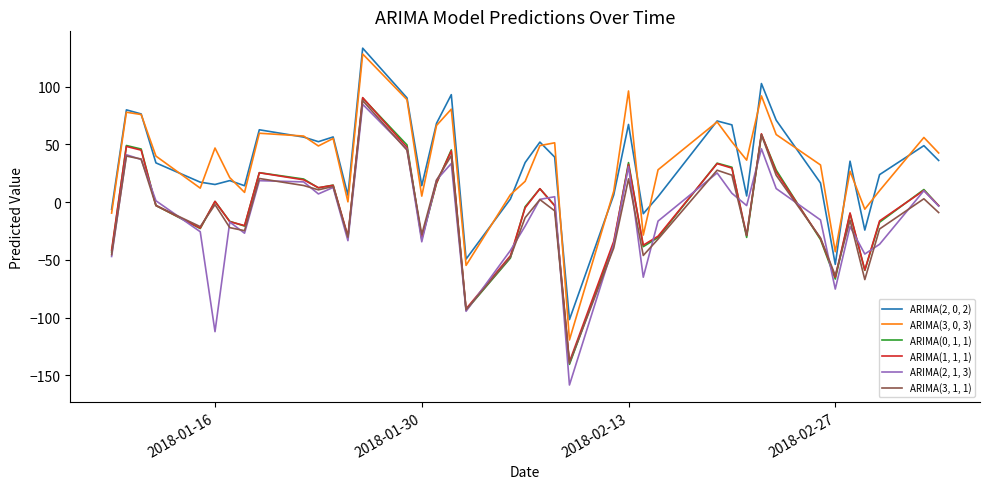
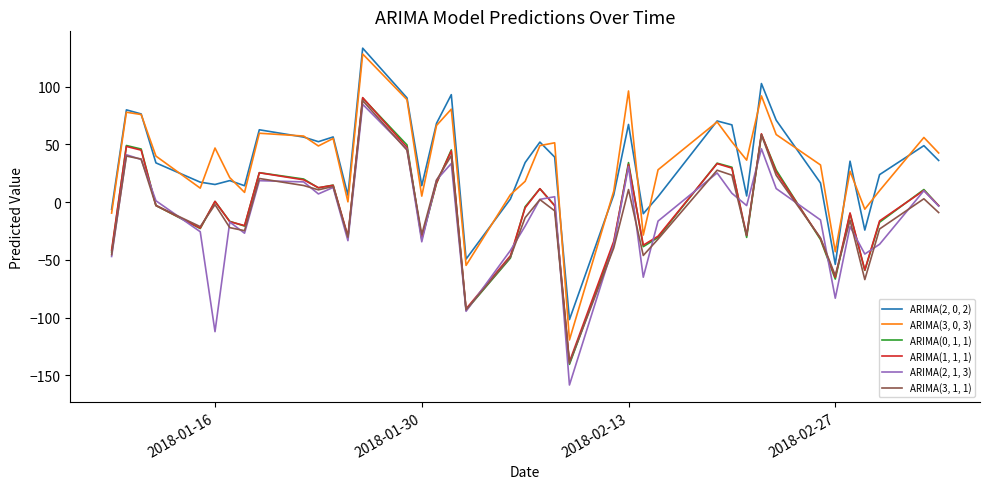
  {
    "ARIMA(2, 0, 2)": {
      "2018-01-16": 15,
      "2018-01-30": 14,
      "2018-02-13": 67,
      "2018-02-27": -54
    },
    "ARIMA(3, 0, 3)": {
      "2018-01-16": 47,
      "2018-01-30": 5,
      "2018-02-13": 96,
      "2018-02-27": -43
    },
    "ARIMA(2, 1, 3)": {
      "2018-01-16": -112,
      "2018-01-30": -34,
-     "2018-02-27": -75
+     "2018-02-27": -83
    },
    "ARIMA(3, 1, 1)": {
      "2018-01-16": -2,
      "2018-01-30": -28,
-     "2018-02-13": 20
+     "2018-02-13": 11
    }
  }
